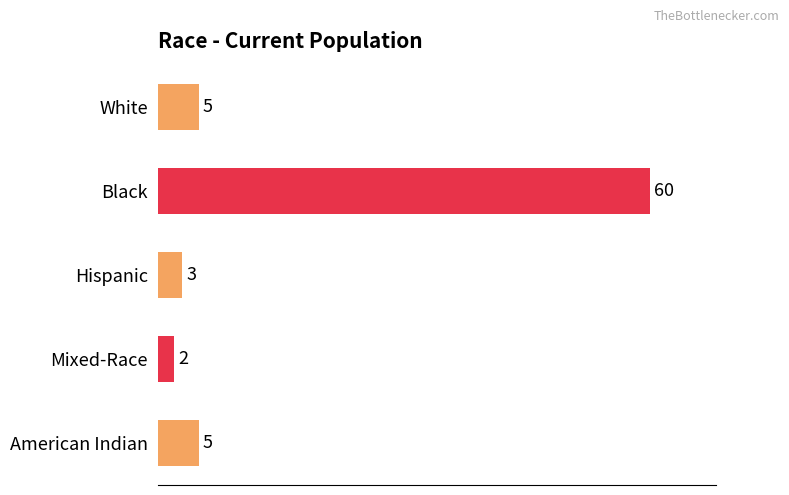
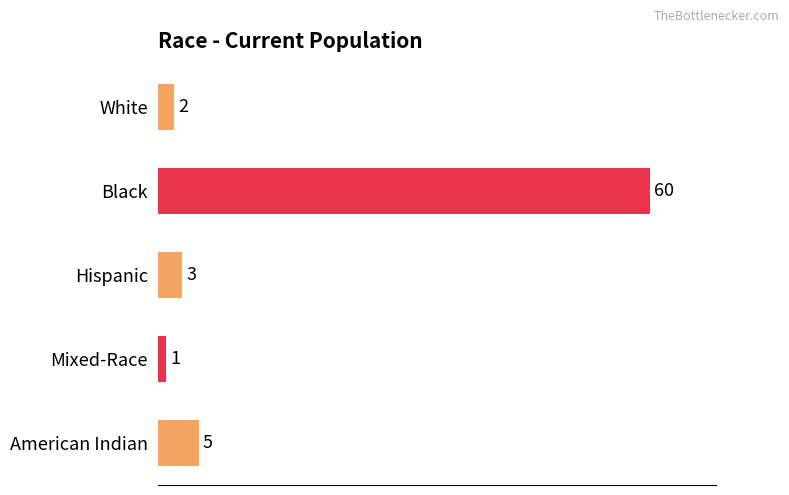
  {
-   "White": 5,
+   "White": 2,
    "Black": 60,
    "Hispanic": 3,
-   "Mixed-Race": 2,
+   "Mixed-Race": 1,
    "American Indian": 5
  }
